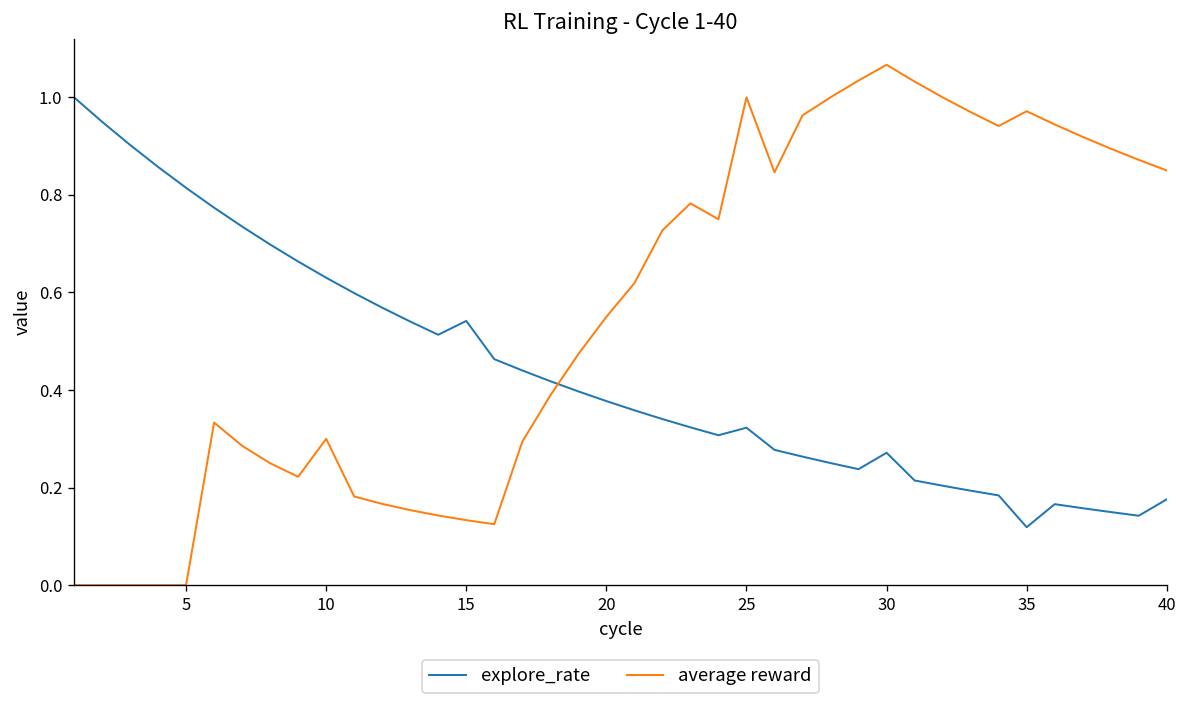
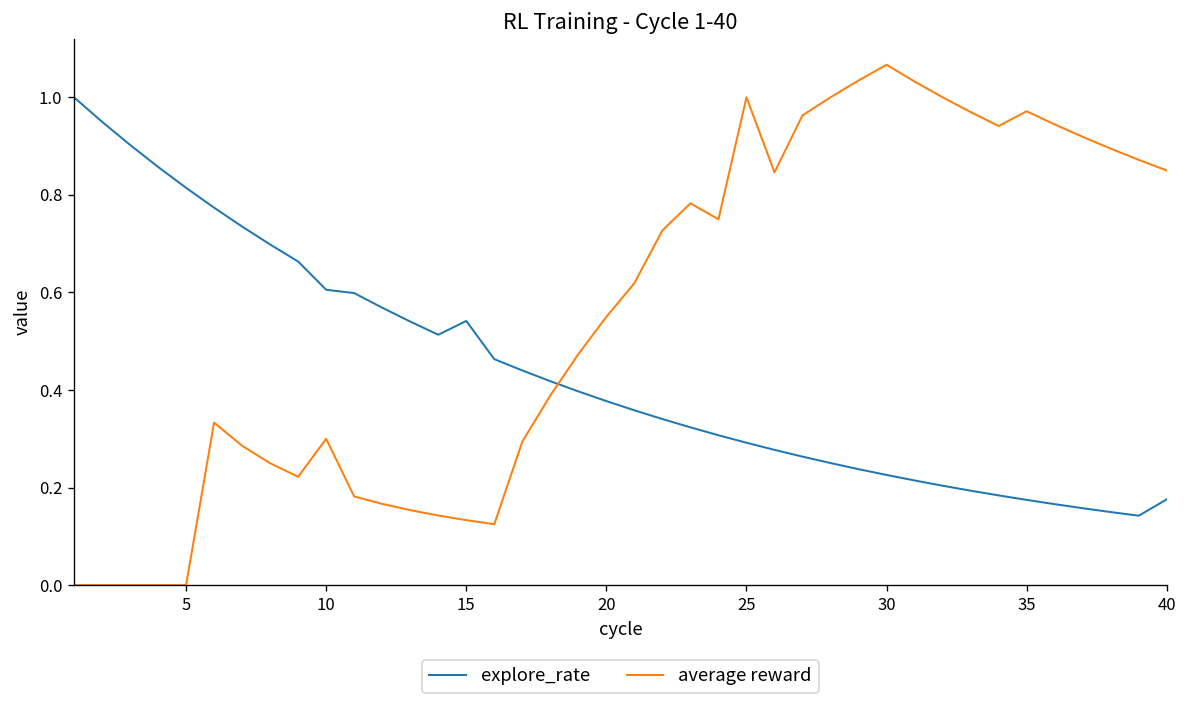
  {
    "explore_rate": {
      "5": 0.81,
-     "10": 0.63,
+     "10": 0.61,
      "15": 0.54,
      "20": 0.38,
-     "25": 0.32,
-     "30": 0.27,
-     "35": 0.12,
+     "25": 0.29,
+     "30": 0.23,
+     "35": 0.17,
      "40": 0.18
    },
    "average reward": {
      "5": 0.00,
      "10": 0.30,
      "15": 0.13,
      "20": 0.55,
      "25": 1.00,
      "30": 1.07,
      "35": 0.97,
      "40": 0.85
    }
  }
